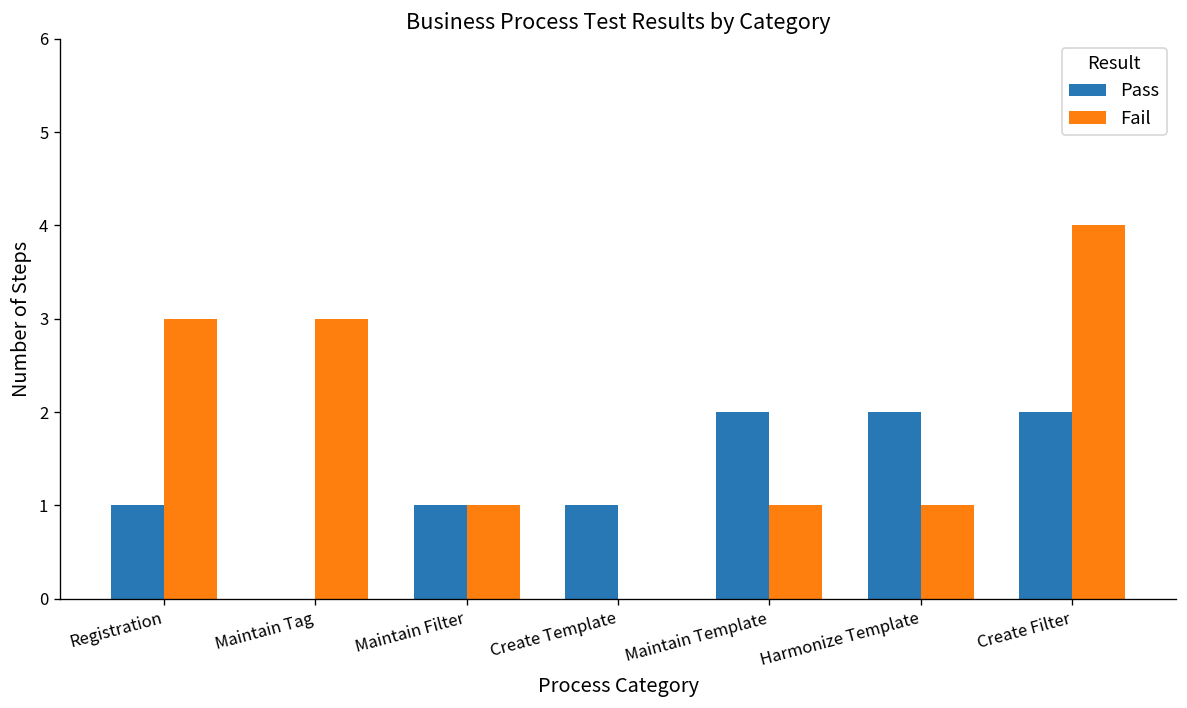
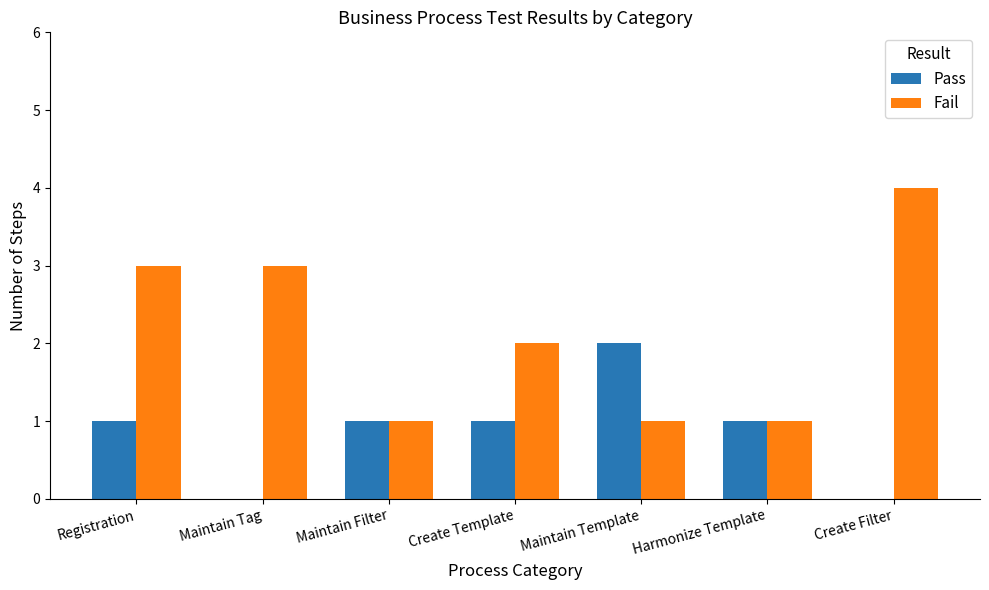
  {
    "Pass": {
      "Registration": 1,
      "Maintain Tag": 0,
      "Maintain Filter": 1,
      "Create Template": 1,
      "Maintain Template": 2,
-     "Harmonize Template": 2,
-     "Create Filter": 2
+     "Harmonize Template": 1,
+     "Create Filter": 0
    },
    "Fail": {
      "Registration": 3,
      "Maintain Tag": 3,
      "Maintain Filter": 1,
-     "Create Template": 0,
+     "Create Template": 2,
      "Maintain Template": 1,
      "Harmonize Template": 1,
      "Create Filter": 4
    }
  }
